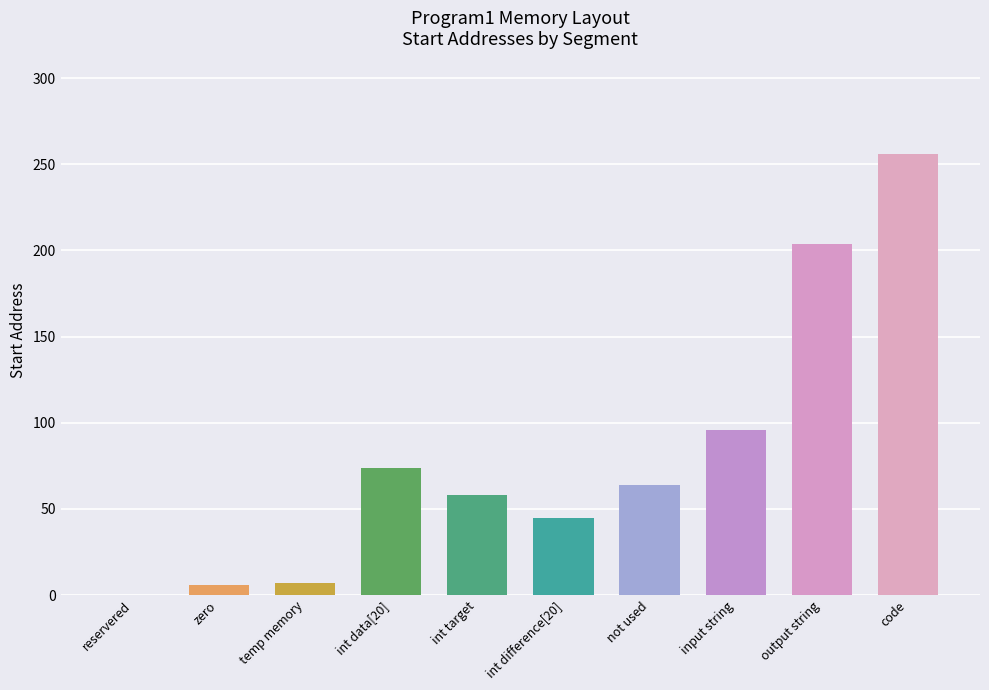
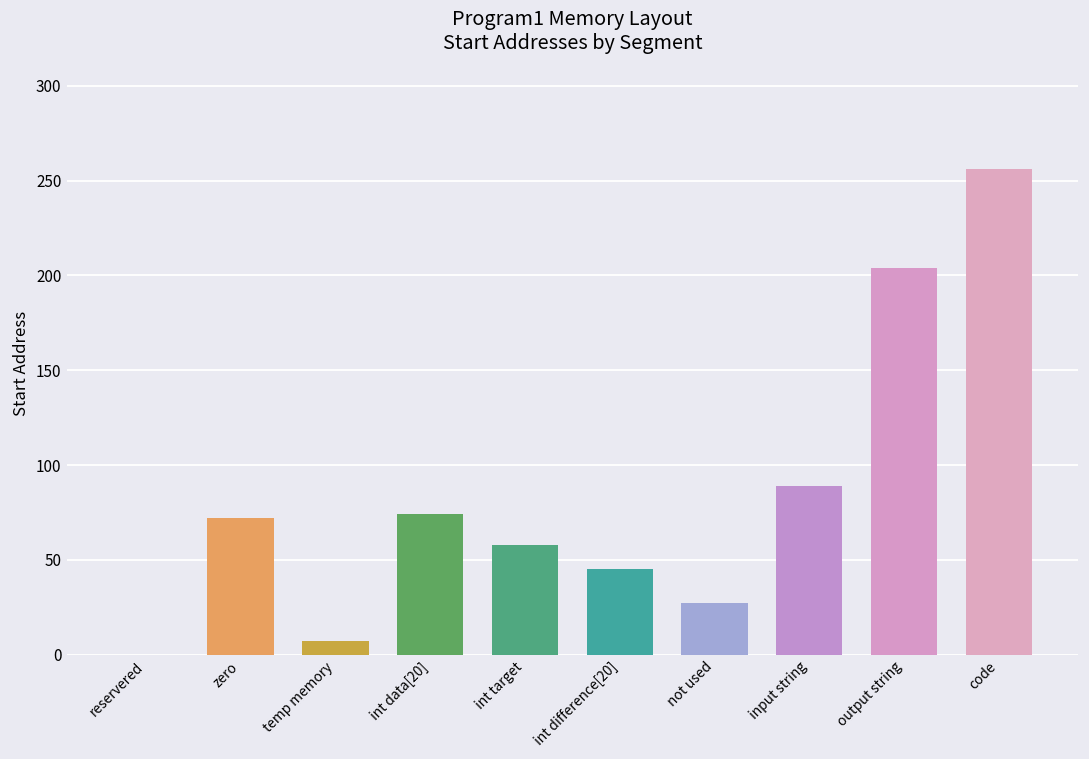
  {
    "reservered": 0,
-   "zero": 6,
+   "zero": 72,
    "temp memory": 7,
    "int data[20]": 74,
    "int target": 58,
    "int difference[20]": 45,
-   "not used": 64,
-   "input string": 96,
+   "not used": 27,
+   "input string": 89,
    "output string": 204,
    "code": 256
  }
